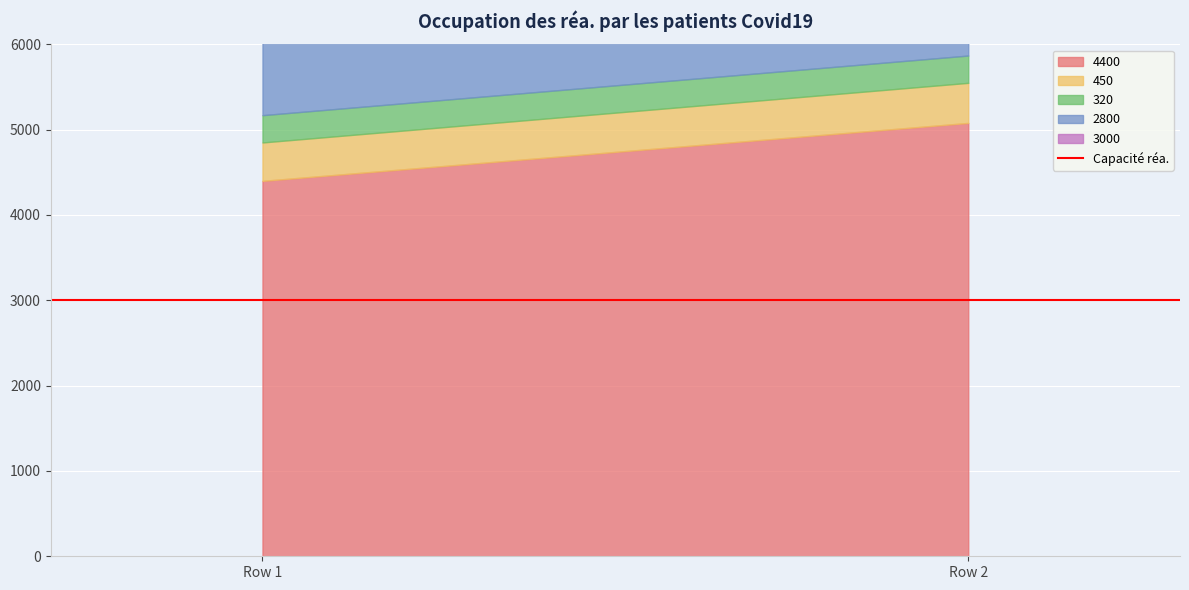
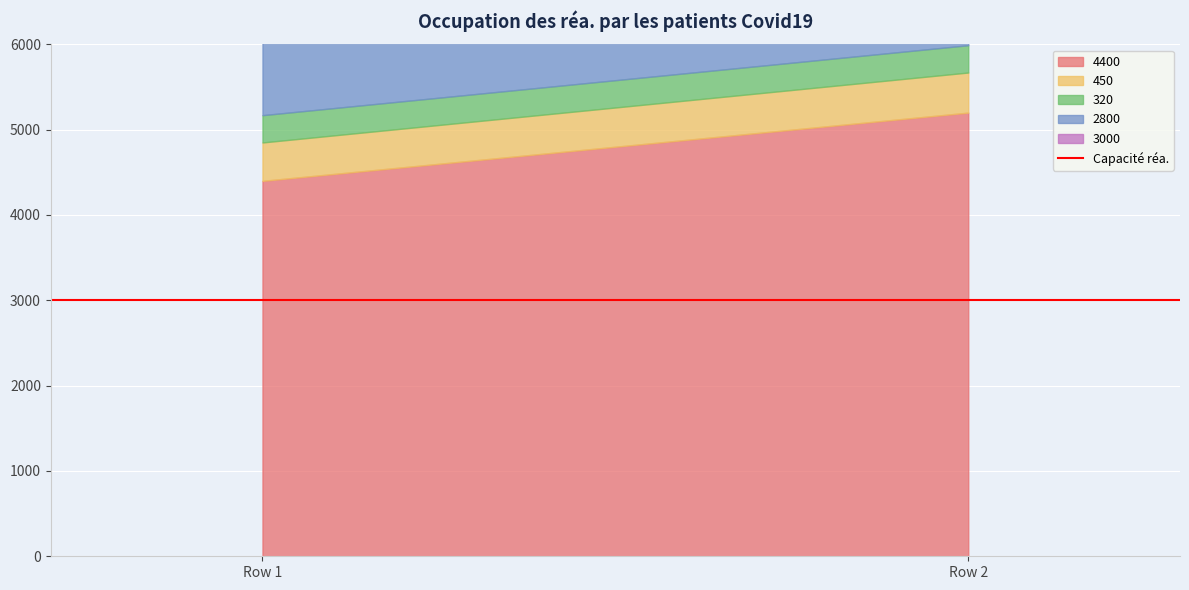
  {
    "4400": {
      "Row 1": 4400,
-     "Row 2": 5100
+     "Row 2": 5200
    },
    "450": {
      "Row 1": 500,
      "Row 2": 500
    },
    "320": {
      "Row 1": 300,
      "Row 2": 300
    }
  }
